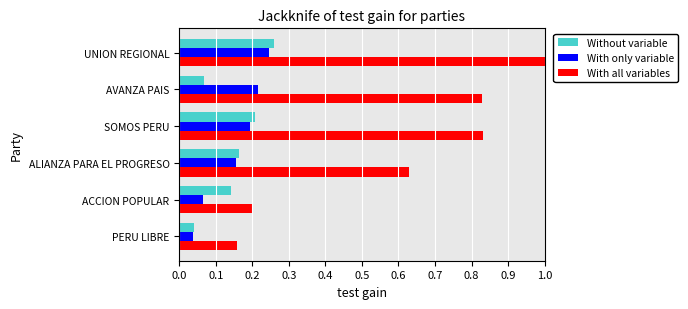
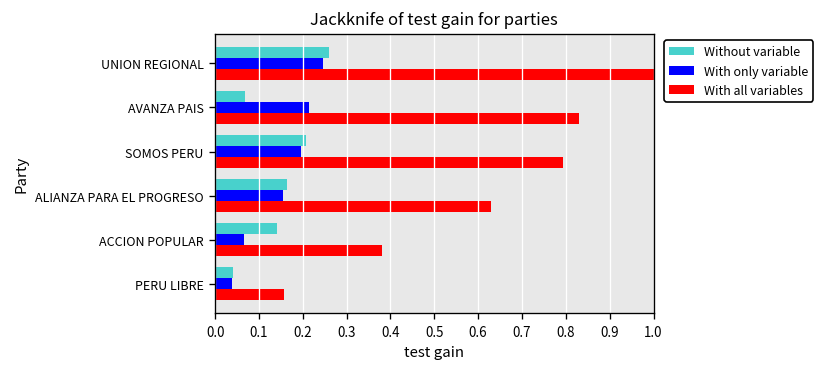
  {
    "Without variable": {
      "UNION REGIONAL": 0.26,
      "AVANZA PAIS": 0.07,
      "SOMOS PERU": 0.21,
      "ALIANZA PARA EL PROGRESO": 0.16,
      "ACCION POPULAR": 0.14,
      "PERU LIBRE": 0.04
    },
    "With only variable": {
      "UNION REGIONAL": 0.25,
      "AVANZA PAIS": 0.21,
      "SOMOS PERU": 0.19,
      "ALIANZA PARA EL PROGRESO": 0.15,
      "ACCION POPULAR": 0.07,
      "PERU LIBRE": 0.04
    },
    "With all variables": {
      "UNION REGIONAL": 1.00,
      "AVANZA PAIS": 0.83,
-     "SOMOS PERU": 0.83,
+     "SOMOS PERU": 0.79,
      "ALIANZA PARA EL PROGRESO": 0.63,
-     "ACCION POPULAR": 0.20,
+     "ACCION POPULAR": 0.38,
      "PERU LIBRE": 0.16
    }
  }
